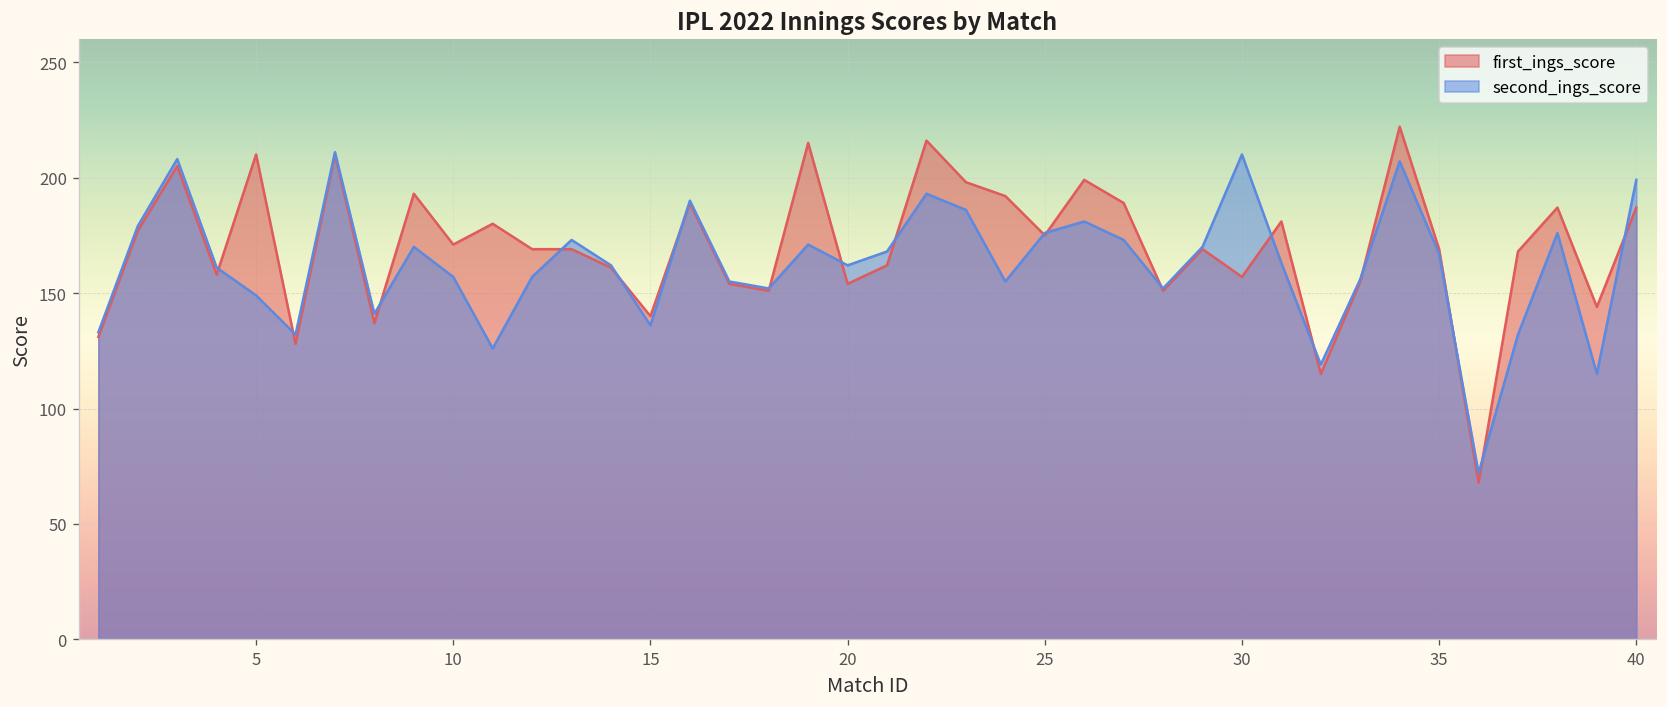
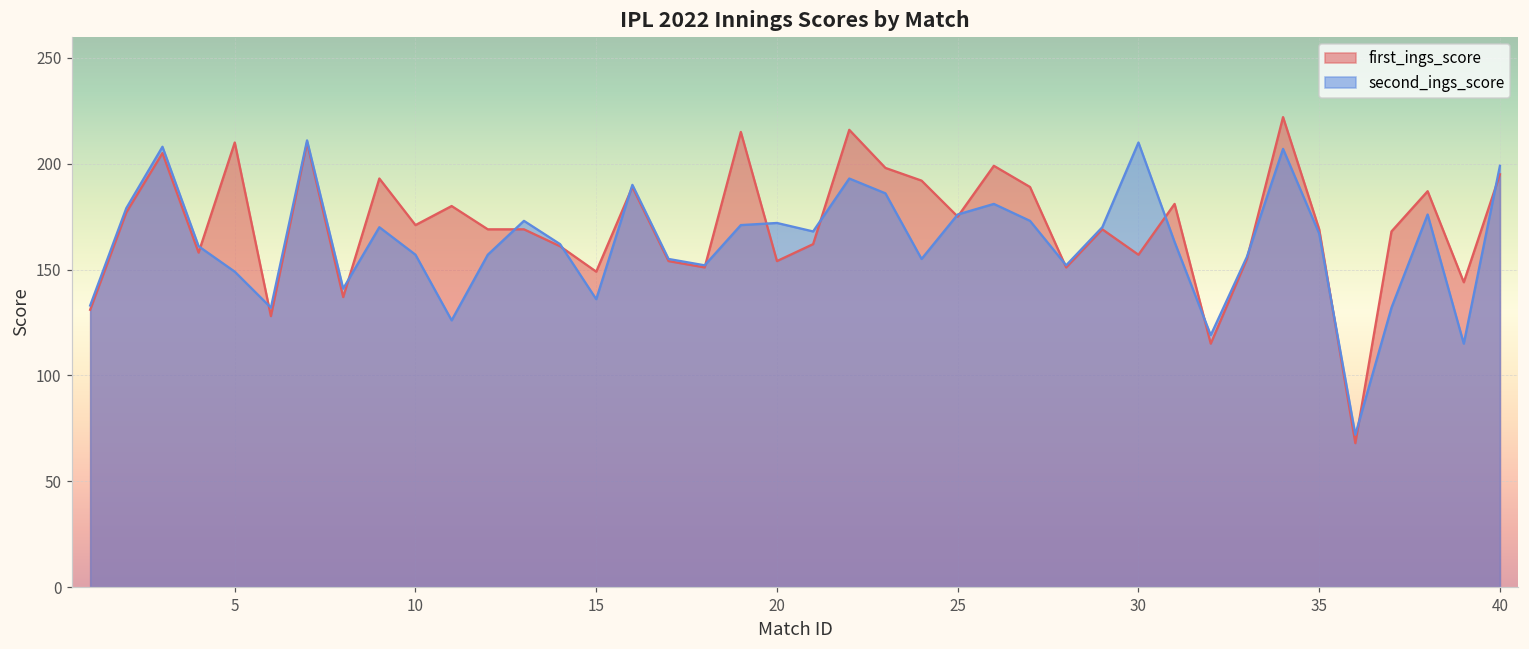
  {
    "first_ings_score": {
      "5": 210,
      "10": 171,
-     "15": 140,
+     "15": 149,
      "20": 154,
      "30": 157,
      "35": 169,
-     "40": 187
+     "40": 195
    },
    "second_ings_score": {
      "5": 149,
      "10": 157,
      "15": 136,
-     "20": 162,
+     "20": 172,
      "30": 210,
      "35": 167,
      "40": 199
    }
  }
